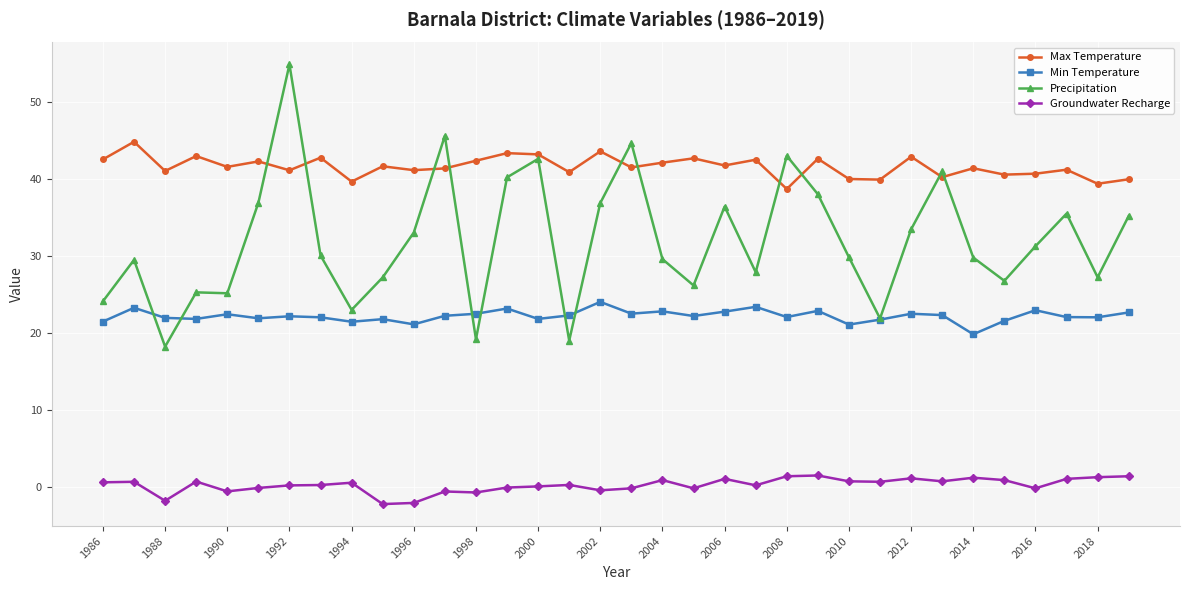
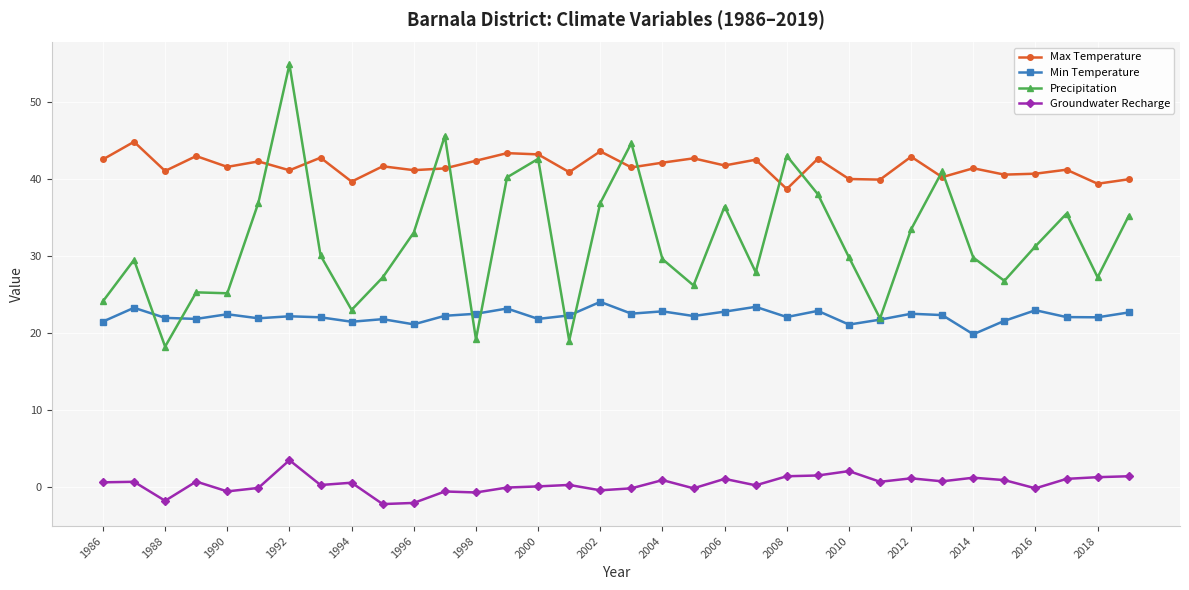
  {
    "Max Temperature": {
      "1986": 43,
      "1988": 41,
      "1990": 42,
      "1992": 41,
      "1994": 40,
      "1996": 41,
      "1998": 42,
      "2000": 43,
      "2002": 44,
      "2004": 42,
      "2006": 42,
      "2008": 39,
      "2010": 40,
      "2012": 43,
      "2014": 41,
      "2016": 41,
      "2018": 39
    },
    "Min Temperature": {
      "1986": 21,
      "1988": 22,
      "1990": 22,
      "1992": 22,
      "1994": 21,
      "1996": 21,
      "1998": 22,
      "2000": 22,
      "2002": 24,
      "2004": 23,
      "2006": 23,
      "2008": 22,
      "2010": 21,
      "2012": 22,
      "2014": 20,
      "2016": 23,
      "2018": 22
    },
    "Precipitation": {
      "1986": 24,
      "1988": 18,
      "1990": 25,
      "1992": 55,
      "1994": 23,
      "1996": 33,
      "1998": 19,
      "2000": 43,
      "2002": 37,
      "2004": 30,
      "2006": 36,
      "2008": 43,
      "2010": 30,
      "2012": 33,
      "2014": 30,
      "2016": 31,
      "2018": 27
    },
    "Groundwater Recharge": {
      "1986": 1,
      "1988": -2,
      "1990": -1,
-     "1992": 0,
+     "1992": 3,
      "1994": 1,
      "1996": -2,
      "1998": -1,
      "2000": 0,
      "2002": 0,
      "2004": 1,
      "2006": 1,
      "2008": 1,
-     "2010": 1,
+     "2010": 2,
      "2012": 1,
      "2014": 1,
      "2016": 0,
      "2018": 1
    }
  }
